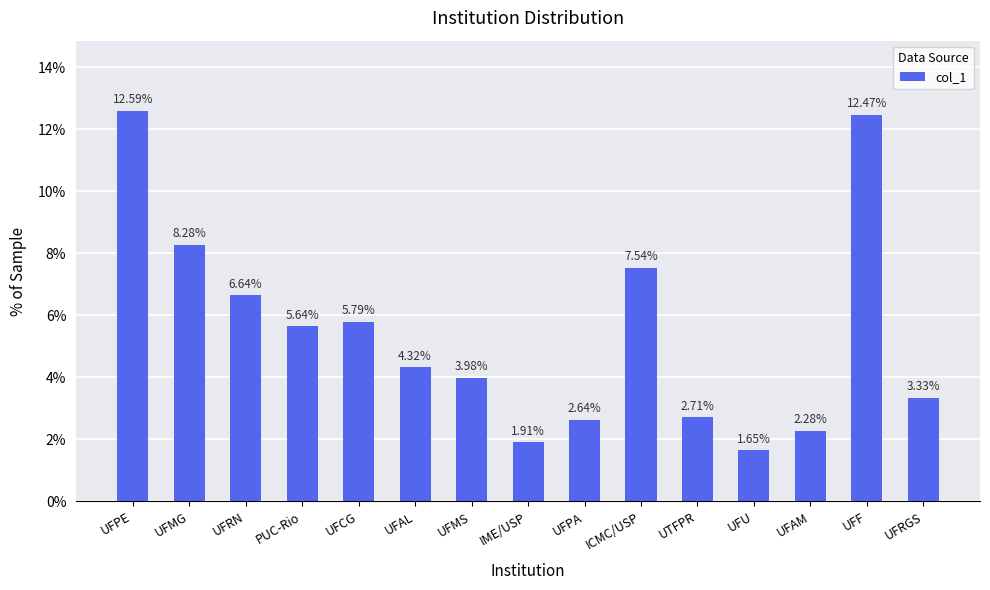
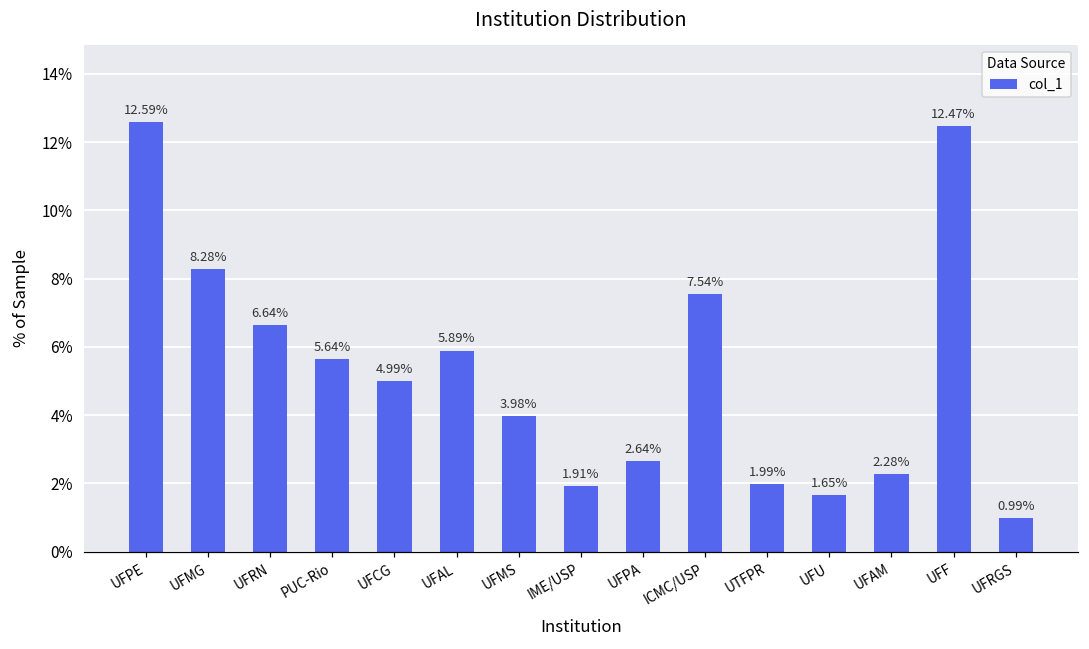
  {
    "UFPE": "12.59%",
    "UFMG": "8.28%",
    "UFRN": "6.64%",
    "PUC-Rio": "5.64%",
-   "UFCG": "5.79%",
-   "UFAL": "4.32%",
+   "UFCG": "4.99%",
+   "UFAL": "5.89%",
    "UFMS": "3.98%",
    "IME/USP": "1.91%",
    "UFPA": "2.64%",
    "ICMC/USP": "7.54%",
-   "UTFPR": "2.71%",
+   "UTFPR": "1.99%",
    "UFU": "1.65%",
    "UFAM": "2.28%",
    "UFF": "12.47%",
-   "UFRGS": "3.33%"
+   "UFRGS": "0.99%"
  }
